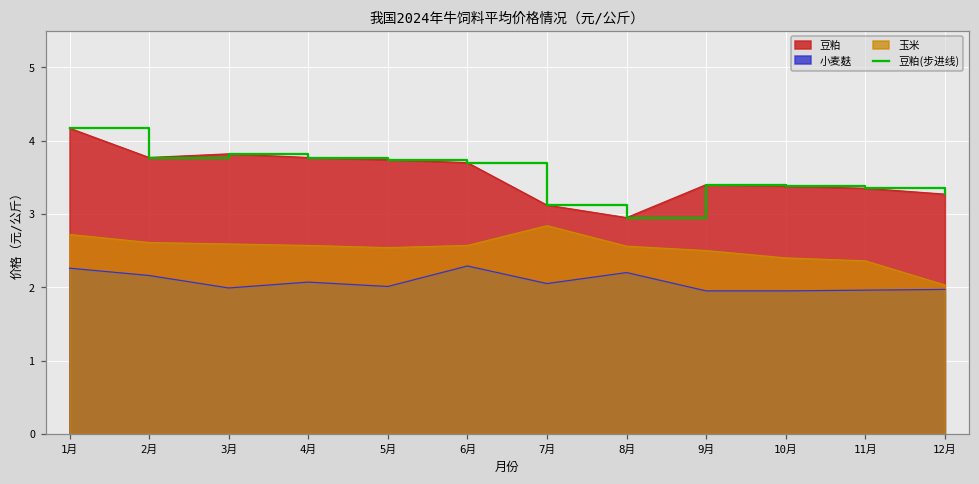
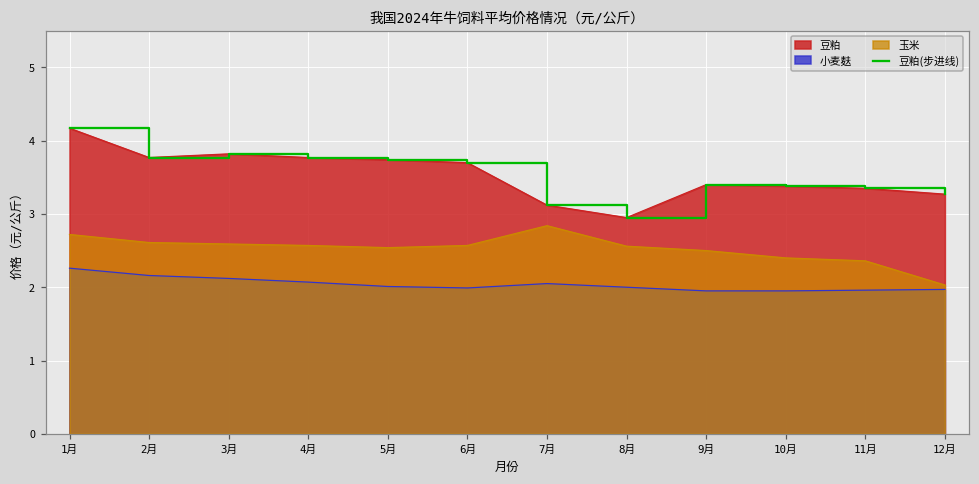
  {
    "豆粕": {
      "1月": 4.2,
      "2月": 3.8,
      "3月": 3.8,
      "4月": 3.8,
      "5月": 3.7,
      "6月": 3.7,
      "7月": 3.1,
      "8月": 3.0,
      "9月": 3.4,
      "10月": 3.4,
      "11月": 3.4,
      "12月": 3.3
    },
    "小麦麸": {
      "1月": 2.3,
      "2月": 2.2,
-     "3月": 2.0,
+     "3月": 2.1,
      "4月": 2.1,
      "5月": 2.0,
-     "6月": 2.3,
+     "6月": 2.0,
      "7月": 2.1,
-     "8月": 2.2,
+     "8月": 2.0,
      "9月": 2.0,
      "10月": 2.0,
      "11月": 2.0,
      "12月": 2.0
    },
    "玉米": {
      "1月": 2.7,
      "2月": 2.6,
      "3月": 2.6,
      "4月": 2.6,
      "5月": 2.5,
      "6月": 2.6,
      "7月": 2.8,
      "8月": 2.6,
      "9月": 2.5,
      "10月": 2.4,
      "11月": 2.4,
      "12月": 2.0
    }
  }
